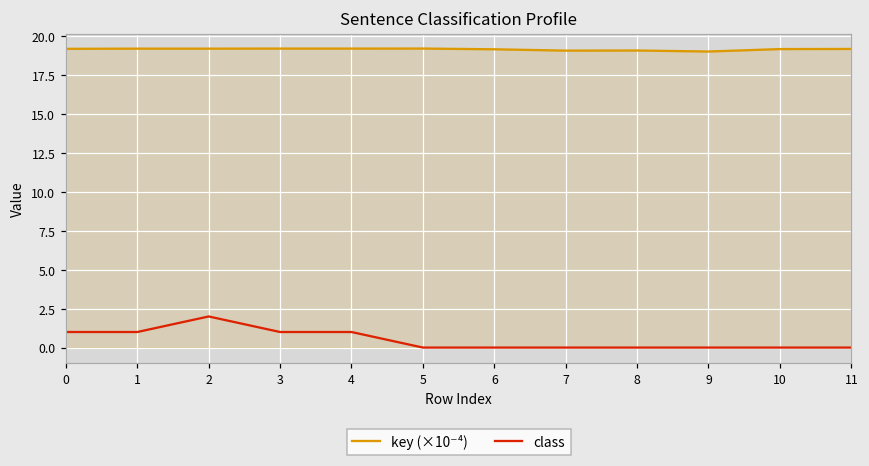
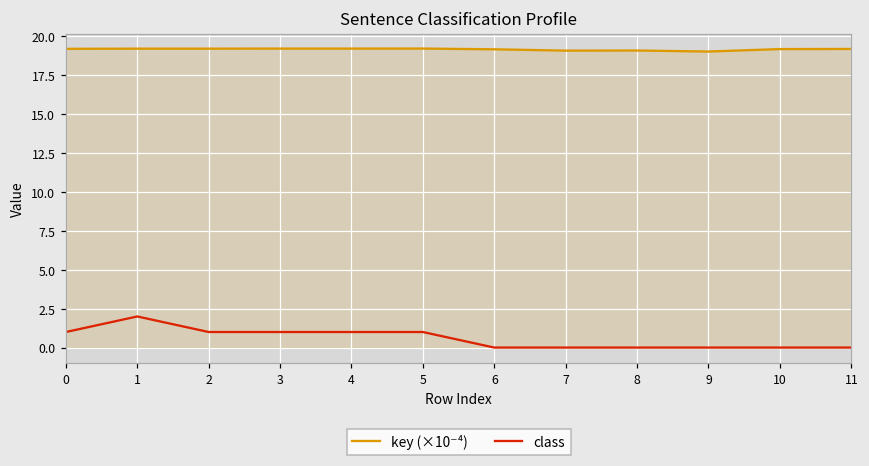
  {
    "key (×10⁻⁴)": {
      "0": 19.2,
      "1": 19.2,
      "2": 19.2,
      "3": 19.2,
      "4": 19.2,
      "5": 19.2,
      "6": 19.2,
      "7": 19,
      "8": 19,
      "9": 19,
      "10": 19.2,
      "11": 19.2
    },
    "class": {
      "0": 1,
-     "1": 1,
-     "2": 2,
+     "1": 2,
+     "2": 1,
      "3": 1,
      "4": 1,
-     "5": 0,
+     "5": 1,
      "6": 0,
      "7": 0,
      "8": 0,
      "9": 0,
      "10": 0,
      "11": 0
    }
  }
